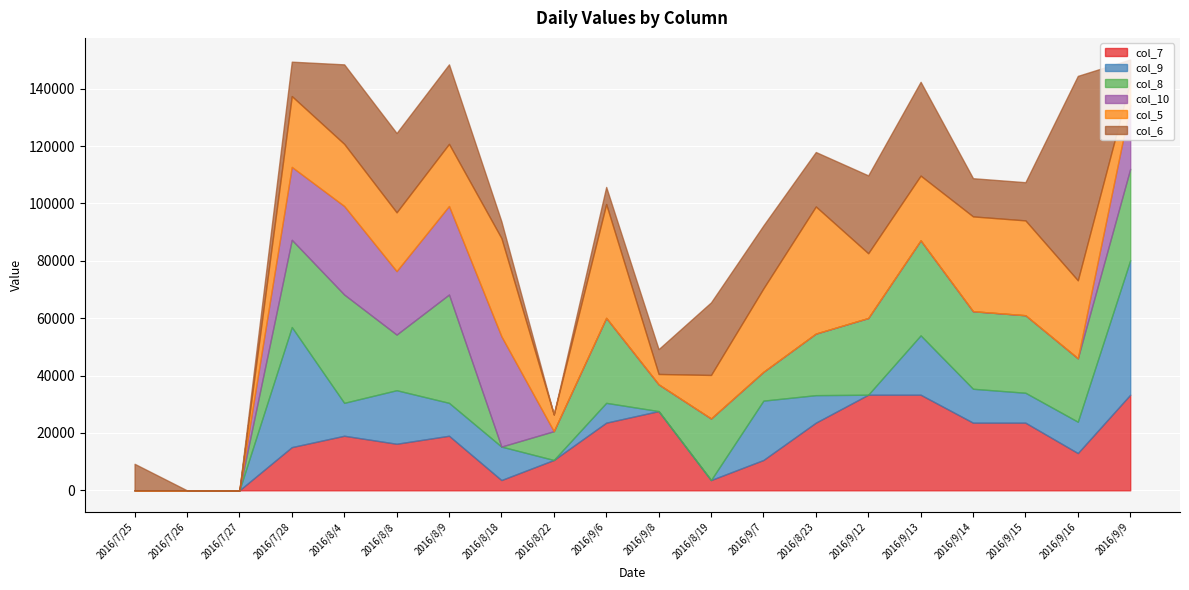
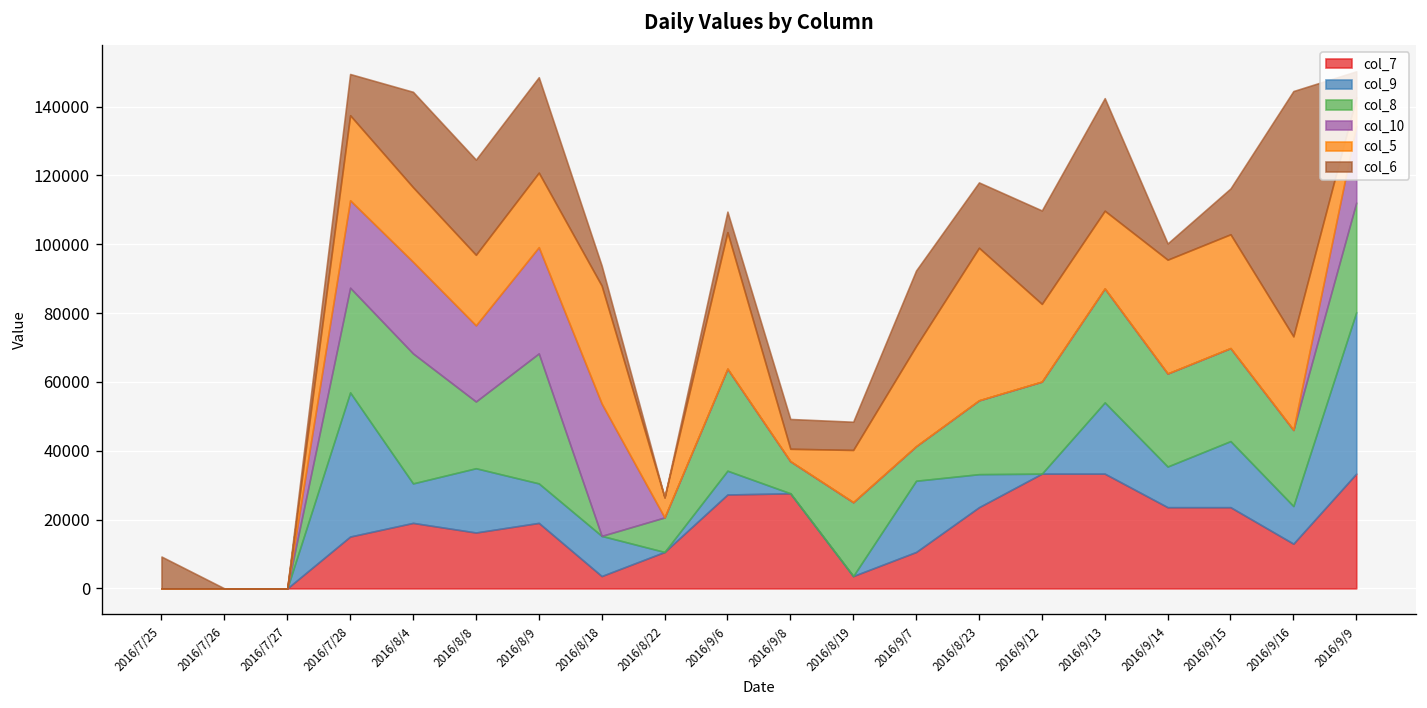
  {
    "col_7": {
      "2016/7/28": 15000,
      "2016/8/4": 19000,
      "2016/8/8": 16000,
      "2016/8/9": 19000,
      "2016/8/18": 4000,
-     "2016/9/6": 24000,
+     "2016/9/6": 27000,
      "2016/9/7": 11000,
      "2016/8/23": 24000,
      "2016/9/13": 33000,
      "2016/9/14": 24000,
      "2016/9/15": 24000,
      "2016/9/16": 13000,
      "2016/9/9": 33000
    },
    "col_9": {
      "2016/7/28": 42000,
      "2016/8/4": 11000,
      "2016/8/8": 19000,
      "2016/8/9": 11000,
      "2016/9/6": 7000,
      "2016/9/7": 21000,
      "2016/8/23": 10000,
      "2016/9/13": 21000,
      "2016/9/14": 12000,
-     "2016/9/15": 10000,
+     "2016/9/15": 19000,
      "2016/9/16": 11000,
      "2016/9/9": 47000
    },
    "col_8": {
      "2016/7/28": 30000,
      "2016/8/4": 38000,
      "2016/8/8": 19000,
      "2016/8/9": 38000,
      "2016/9/9": 32000
    },
    "col_10": {
      "2016/7/28": 25000,
-     "2016/8/4": 31000,
+     "2016/8/4": 27000,
      "2016/8/8": 22000,
      "2016/8/9": 31000,
      "2016/8/18": 38000
    },
    "col_5": {
      "2016/7/28": 25000,
      "2016/8/4": 22000,
      "2016/8/8": 20000,
      "2016/8/9": 22000,
      "2016/8/18": 34000,
      "2016/9/6": 40000,
      "2016/9/8": 4000,
      "2016/8/19": 15000,
      "2016/9/7": 29000,
      "2016/8/23": 44000,
      "2016/9/12": 23000,
      "2016/9/13": 23000,
      "2016/9/14": 33000,
      "2016/9/15": 33000,
      "2016/9/16": 27000
    },
    "col_6": {
      "2016/7/25": 9000,
      "2016/7/28": 12000,
      "2016/8/4": 28000,
      "2016/8/8": 28000,
      "2016/8/9": 28000,
      "2016/8/18": 6000,
      "2016/9/6": 6000,
      "2016/9/8": 9000,
-     "2016/8/19": 25000,
+     "2016/8/19": 8000,
      "2016/9/7": 22000,
      "2016/8/23": 19000,
      "2016/9/12": 27000,
      "2016/9/13": 33000,
-     "2016/9/14": 13000,
+     "2016/9/14": 5000,
      "2016/9/15": 13000,
      "2016/9/16": 71000
    }
  }
